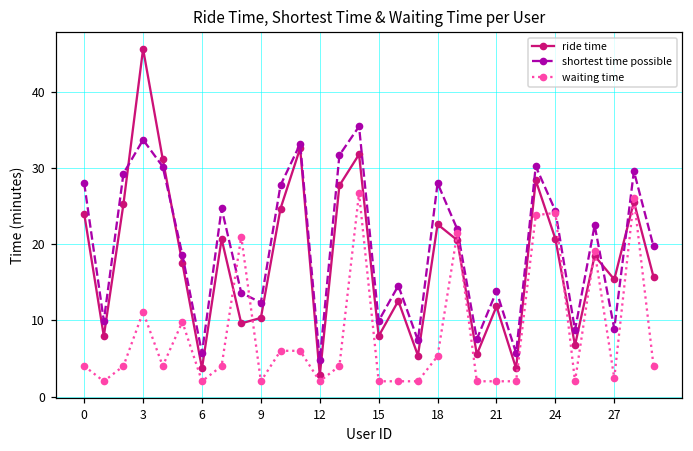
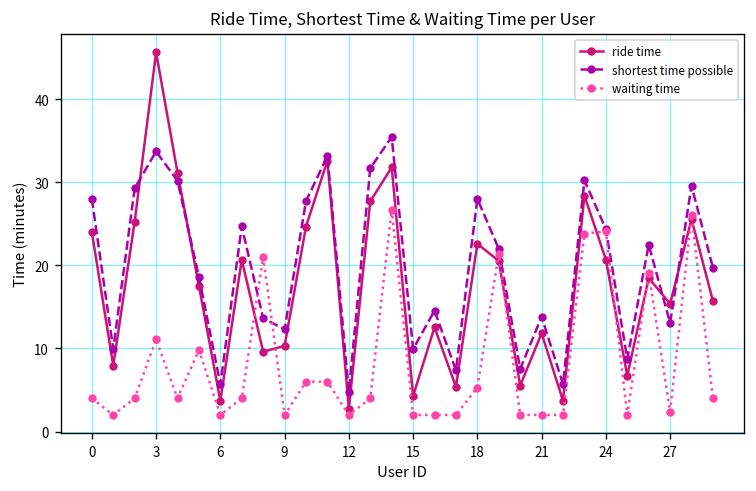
  {
    "ride time": {
      "0": 24,
      "3": 46,
      "6": 4,
      "9": 10,
      "12": 3,
-     "15": 8,
+     "15": 4,
      "18": 23,
      "21": 12,
      "24": 21,
      "27": 15
    },
    "shortest time possible": {
      "0": 28,
      "3": 34,
      "6": 6,
      "9": 12,
      "12": 5,
      "15": 10,
      "18": 28,
      "21": 14,
-     "27": 9
+     "27": 13
    },
    "waiting time": {
      "0": 4,
      "3": 11,
      "6": 2,
      "9": 2,
      "12": 2,
      "15": 2,
      "18": 5,
      "21": 2,
      "27": 2
    }
  }
